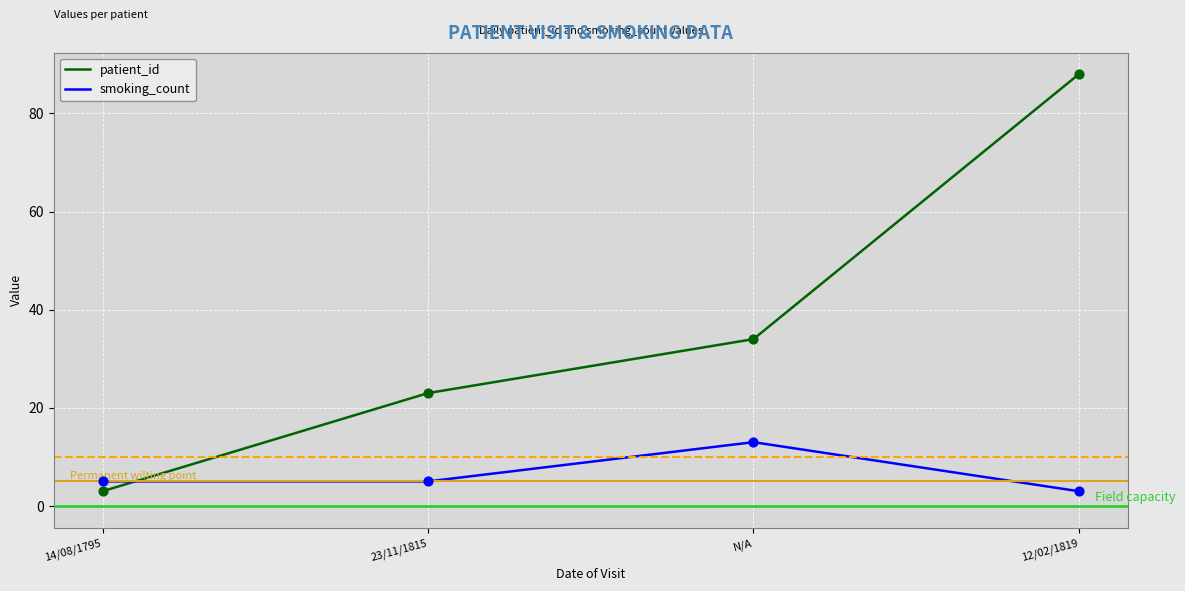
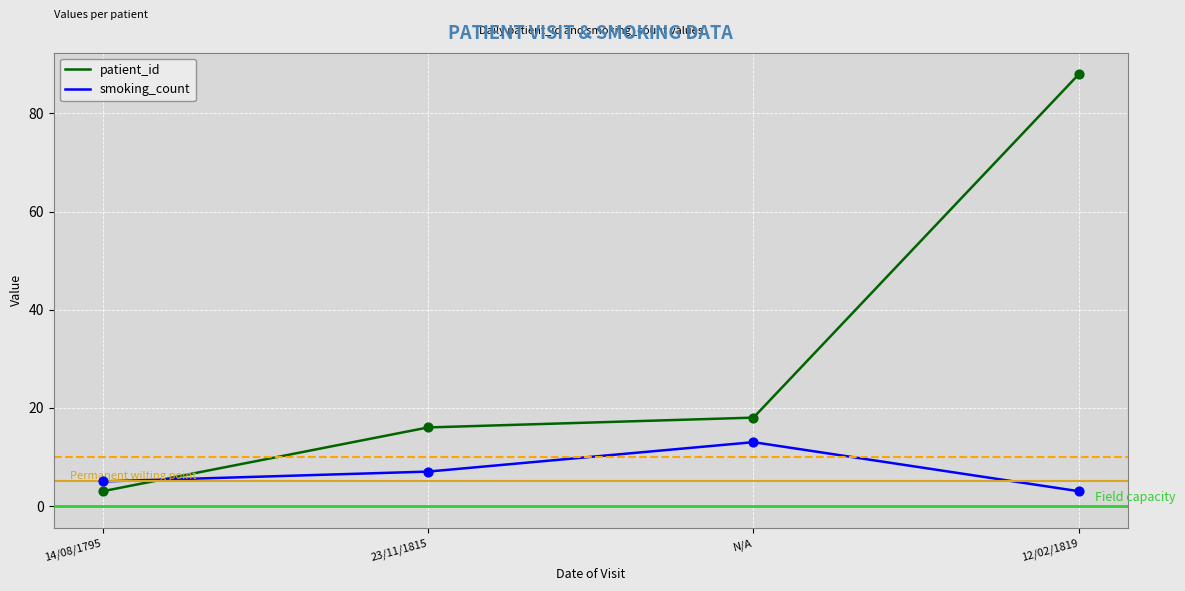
  {
    "patient_id": {
      "14/08/1795": 3,
-     "23/11/1815": 23,
-     "N/A": 34,
+     "23/11/1815": 16,
+     "N/A": 18,
      "12/02/1819": 88
    },
    "smoking_count": {
      "14/08/1795": 5,
-     "23/11/1815": 5,
+     "23/11/1815": 7,
      "N/A": 13,
      "12/02/1819": 3
    }
  }
